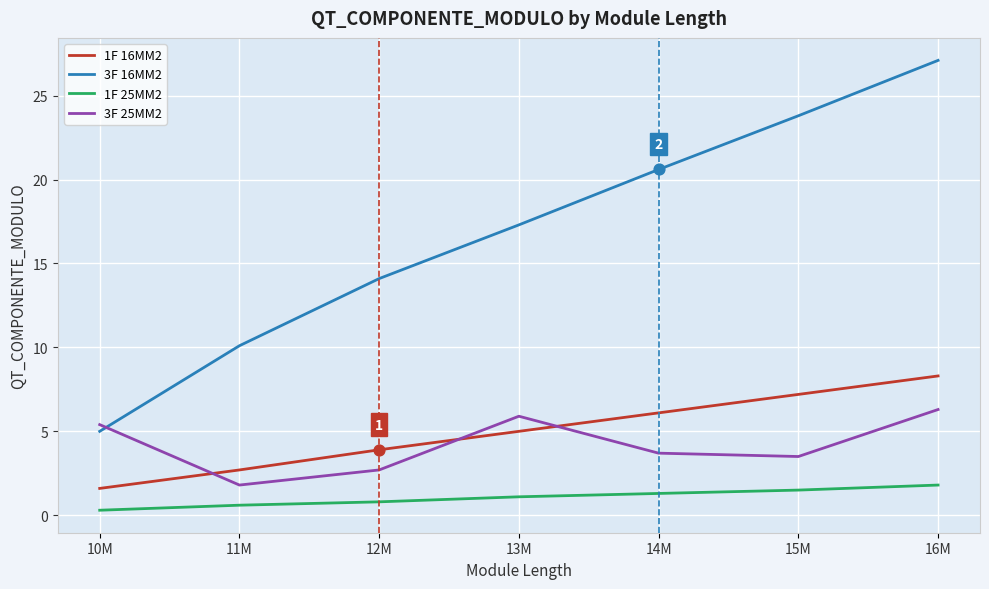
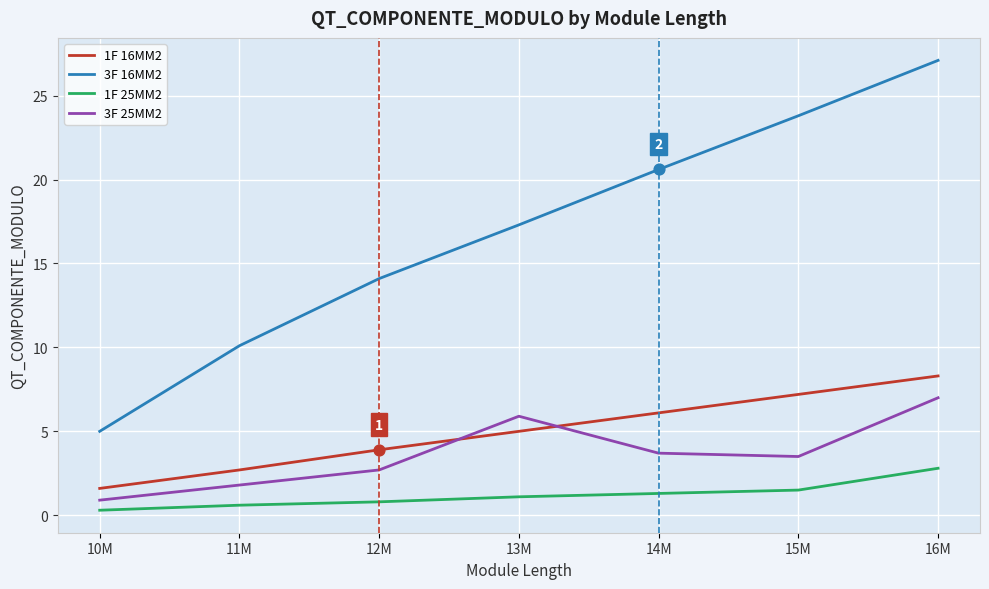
  {
    "1F 25MM2": {
      "10M": 0.3,
      "11M": 0.6,
      "12M": 0.8,
      "13M": 1.1,
      "14M": 1.3,
      "15M": 1.5,
-     "16M": 1.8
+     "16M": 2.8
    },
    "3F 25MM2": {
-     "10M": 5.4,
+     "10M": 0.9,
      "11M": 1.8,
      "12M": 2.7,
      "13M": 5.9,
      "14M": 3.7,
      "15M": 3.5,
-     "16M": 6.3
+     "16M": 7.0
    }
  }
